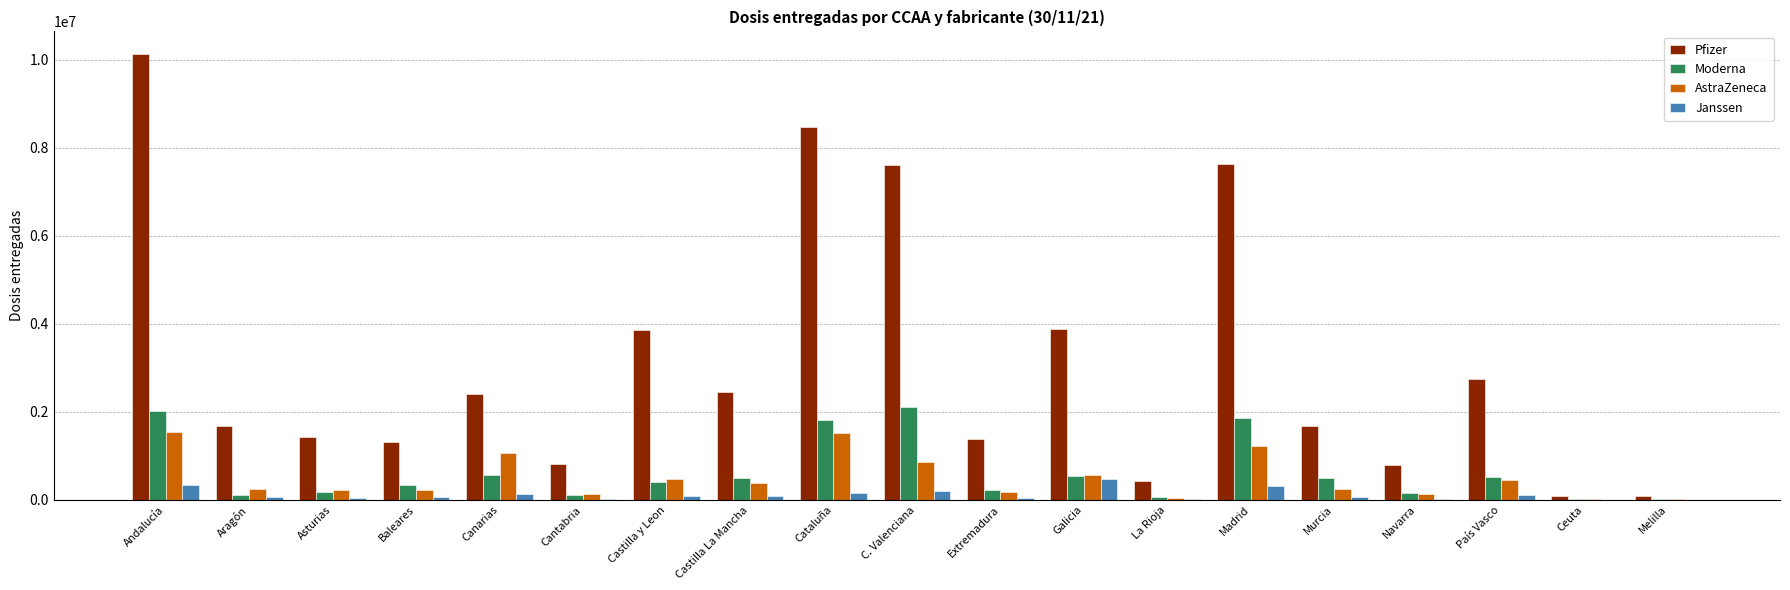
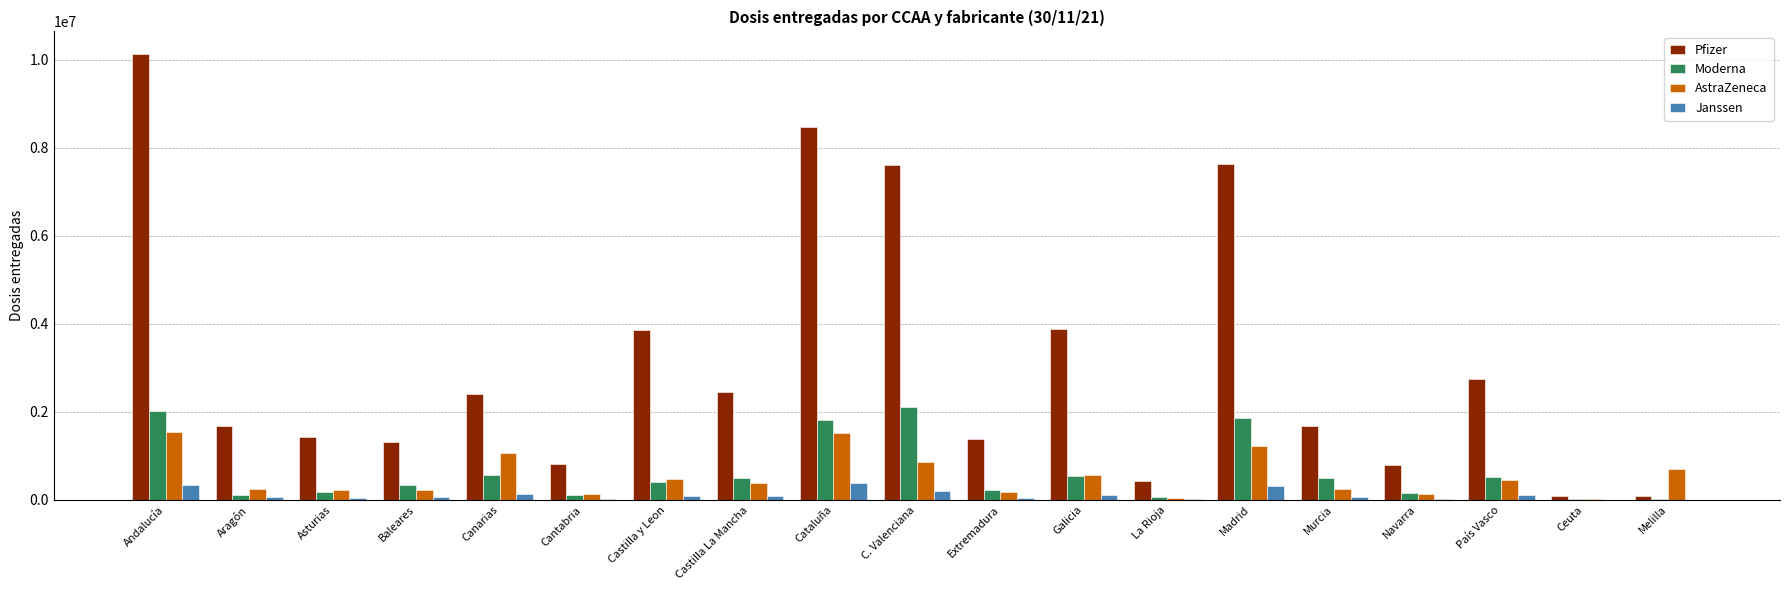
  {
    "Pfizer": {
      "Andalucía": 10100000,
      "Aragón": 1700000,
      "Asturias": 1400000,
      "Baleares": 1300000,
      "Canarias": 2400000,
      "Cantabria": 800000,
      "Castilla y Leon": 3900000,
      "Castilla La Mancha": 2500000,
      "Cataluña": 8500000,
      "C. Valenciana": 7600000,
      "Extremadura": 1400000,
      "Galicia": 3900000,
      "La Rioja": 400000,
      "Madrid": 7600000,
      "Murcia": 1700000,
      "Navarra": 800000,
      "País Vasco": 2700000,
      "Ceuta": 100000,
      "Melilla": 100000
    },
    "Moderna": {
      "Andalucía": 2000000,
      "Aragón": 100000,
      "Asturias": 200000,
      "Baleares": 300000,
      "Canarias": 600000,
      "Cantabria": 100000,
      "Castilla y Leon": 400000,
      "Castilla La Mancha": 500000,
      "Cataluña": 1800000,
      "C. Valenciana": 2100000,
      "Extremadura": 200000,
      "Galicia": 500000,
      "La Rioja": 100000,
      "Madrid": 1900000,
      "Murcia": 500000,
      "Navarra": 200000,
      "País Vasco": 500000
    },
    "AstraZeneca": {
      "Andalucía": 1500000,
      "Aragón": 300000,
      "Asturias": 200000,
      "Baleares": 200000,
      "Canarias": 1100000,
      "Cantabria": 100000,
      "Castilla y Leon": 500000,
      "Castilla La Mancha": 400000,
      "Cataluña": 1500000,
      "C. Valenciana": 900000,
      "Extremadura": 200000,
      "Galicia": 600000,
      "Madrid": 1200000,
      "Murcia": 300000,
      "Navarra": 100000,
      "País Vasco": 400000,
-     "Melilla": 0
+     "Melilla": 700000
    },
    "Janssen": {
      "Andalucía": 300000,
      "Aragón": 100000,
      "Baleares": 100000,
      "Canarias": 100000,
      "Castilla y Leon": 100000,
      "Castilla La Mancha": 100000,
-     "Cataluña": 100000,
+     "Cataluña": 400000,
      "C. Valenciana": 200000,
-     "Galicia": 500000,
+     "Galicia": 100000,
      "Madrid": 300000,
      "Murcia": 100000,
      "País Vasco": 100000
    }
  }
